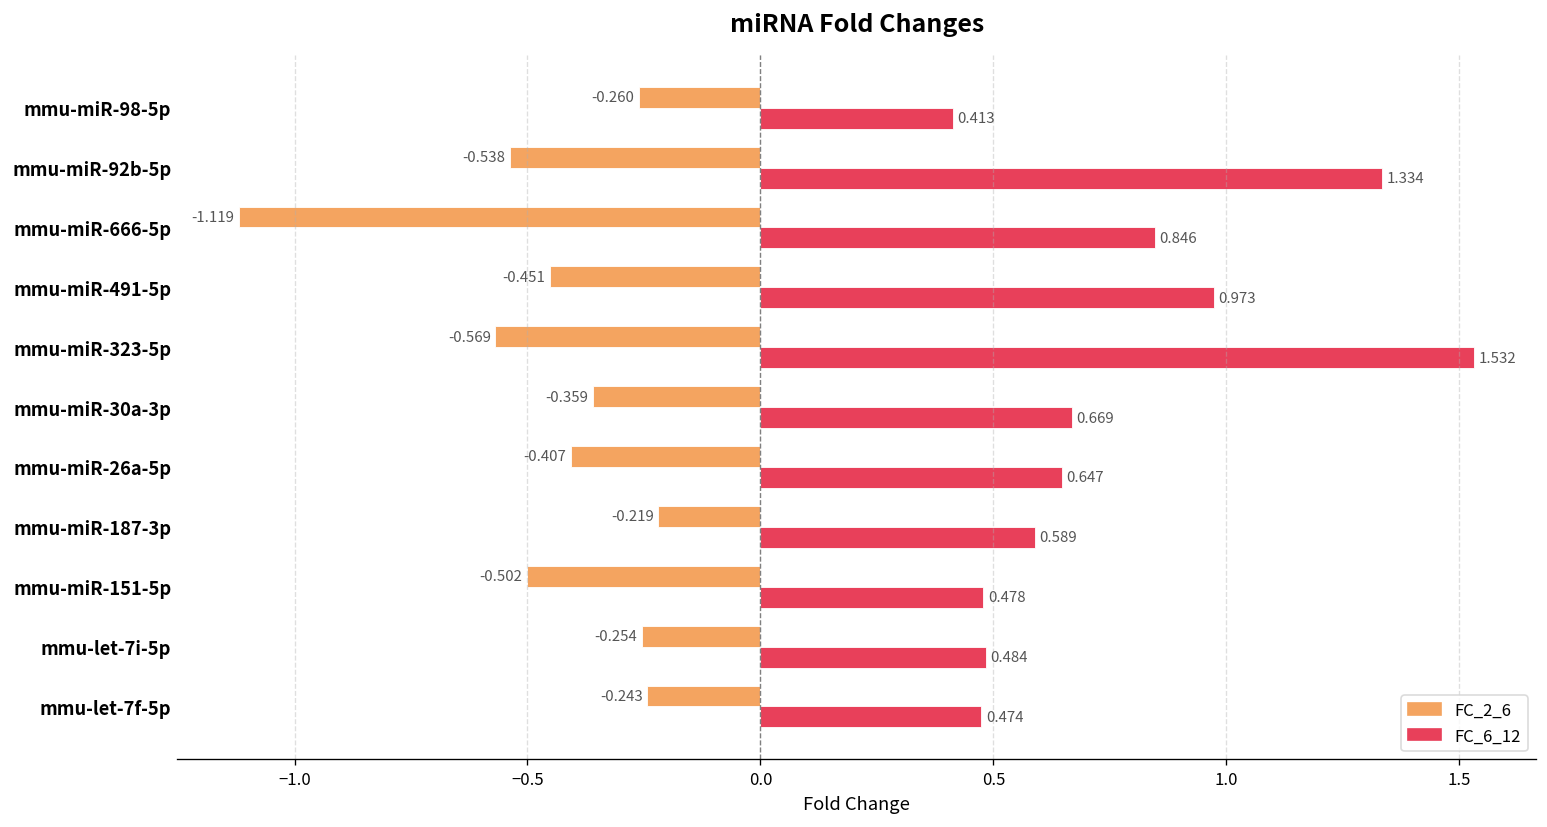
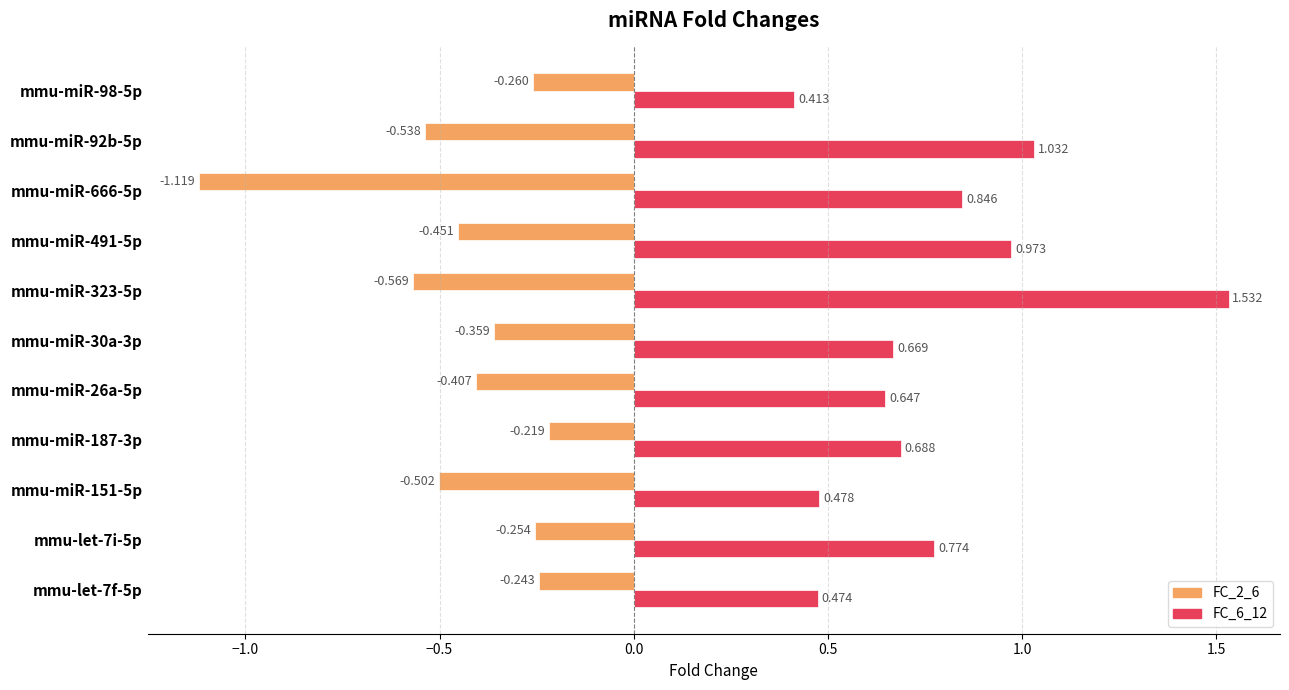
  {
    "FC_2_6": {
      "mmu-miR-98-5p": -0.260,
      "mmu-miR-92b-5p": -0.538,
      "mmu-miR-666-5p": -1.119,
      "mmu-miR-491-5p": -0.451,
      "mmu-miR-323-5p": -0.569,
      "mmu-miR-30a-3p": -0.359,
      "mmu-miR-26a-5p": -0.407,
      "mmu-miR-187-3p": -0.219,
      "mmu-miR-151-5p": -0.502,
      "mmu-let-7i-5p": -0.254,
      "mmu-let-7f-5p": -0.243
    },
    "FC_6_12": {
      "mmu-miR-98-5p": 0.413,
-     "mmu-miR-92b-5p": 1.334,
+     "mmu-miR-92b-5p": 1.032,
      "mmu-miR-666-5p": 0.846,
      "mmu-miR-491-5p": 0.973,
      "mmu-miR-323-5p": 1.532,
      "mmu-miR-30a-3p": 0.669,
      "mmu-miR-26a-5p": 0.647,
-     "mmu-miR-187-3p": 0.589,
+     "mmu-miR-187-3p": 0.688,
      "mmu-miR-151-5p": 0.478,
-     "mmu-let-7i-5p": 0.484,
+     "mmu-let-7i-5p": 0.774,
      "mmu-let-7f-5p": 0.474
    }
  }
